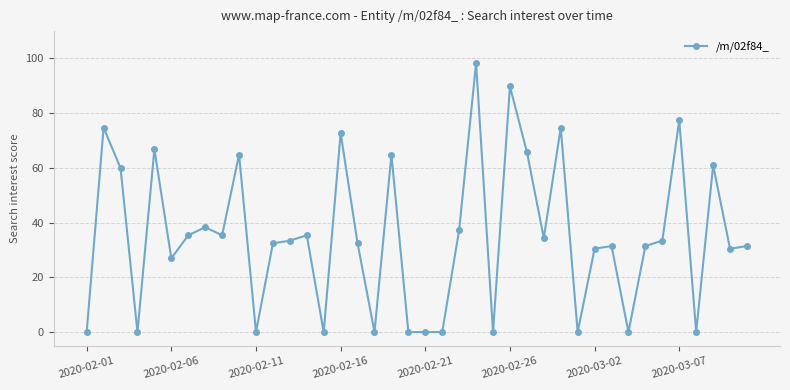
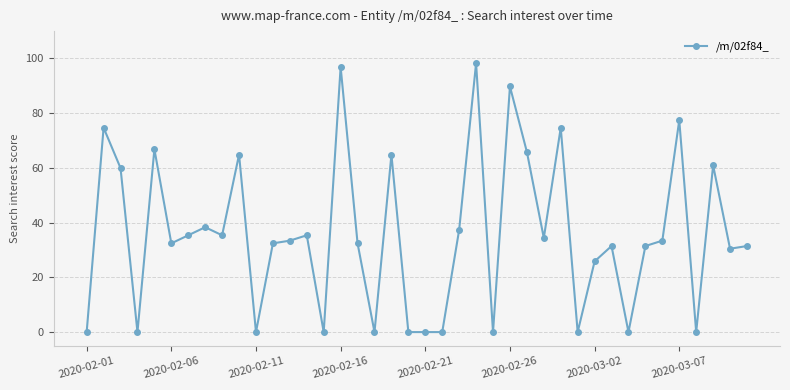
  {
    "2020-02-01": 0,
-   "2020-02-06": 27,
+   "2020-02-06": 32,
    "2020-02-11": 0,
-   "2020-02-16": 73,
+   "2020-02-16": 97,
    "2020-02-21": 0,
    "2020-02-26": 90,
-   "2020-03-02": 30,
+   "2020-03-02": 26,
    "2020-03-07": 77
  }
